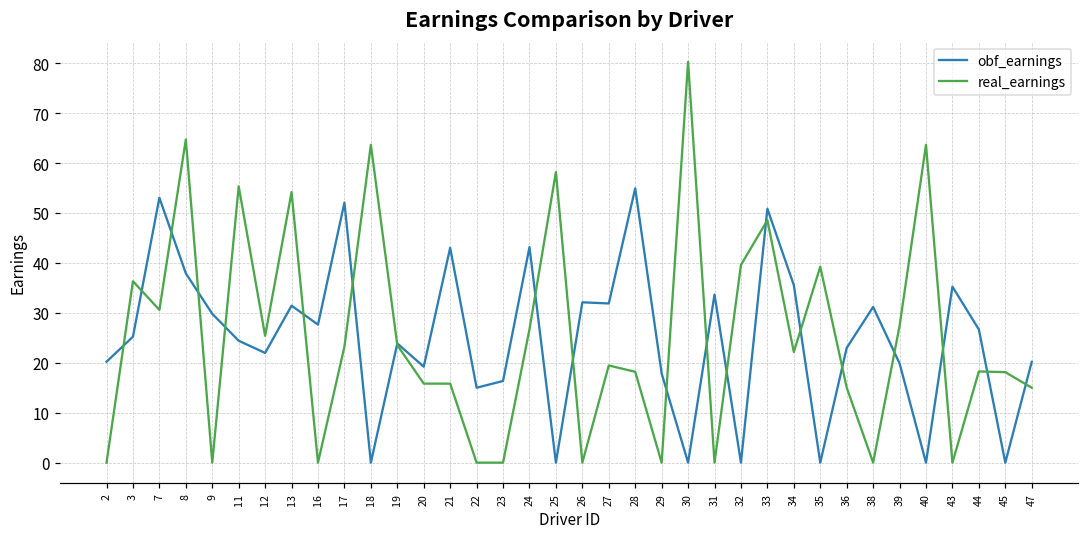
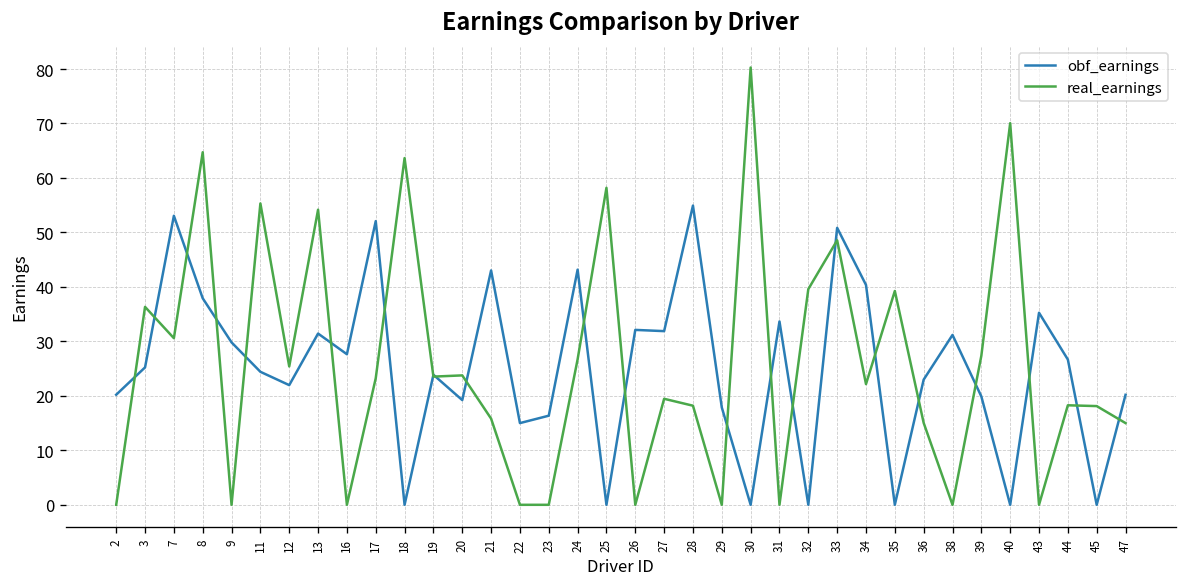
  {
    "obf_earnings": {
      "2": 20,
      "3": 25,
      "7": 53,
      "8": 38,
      "9": 30,
      "11": 24,
      "12": 22,
      "13": 31,
      "16": 28,
      "17": 52,
      "18": 0,
      "20": 19,
      "21": 43,
      "22": 15,
      "23": 16,
      "24": 43,
      "25": 0,
      "26": 32,
      "27": 32,
      "28": 55,
      "29": 18,
      "30": 0,
      "31": 34,
      "32": 0,
      "33": 51,
-     "34": 36,
+     "34": 40,
      "35": 0,
      "36": 23,
      "38": 31,
      "39": 20,
      "40": 0,
      "43": 35,
      "44": 27,
      "45": 0,
      "47": 20
    },
    "real_earnings": {
      "2": 0,
      "3": 36,
      "7": 31,
      "8": 65,
      "9": 0,
      "11": 55,
      "12": 25,
      "13": 54,
      "16": 0,
      "17": 23,
      "18": 64,
-     "20": 16,
+     "20": 24,
      "21": 16,
      "22": 0,
      "23": 0,
      "24": 27,
      "25": 58,
      "26": 0,
      "27": 19,
      "28": 18,
      "29": 0,
      "30": 80,
      "31": 0,
      "32": 40,
      "33": 49,
      "34": 22,
      "35": 39,
      "36": 15,
      "38": 0,
      "39": 27,
-     "40": 64,
+     "40": 70,
      "43": 0,
      "44": 18,
      "45": 18,
      "47": 15
    }
  }
